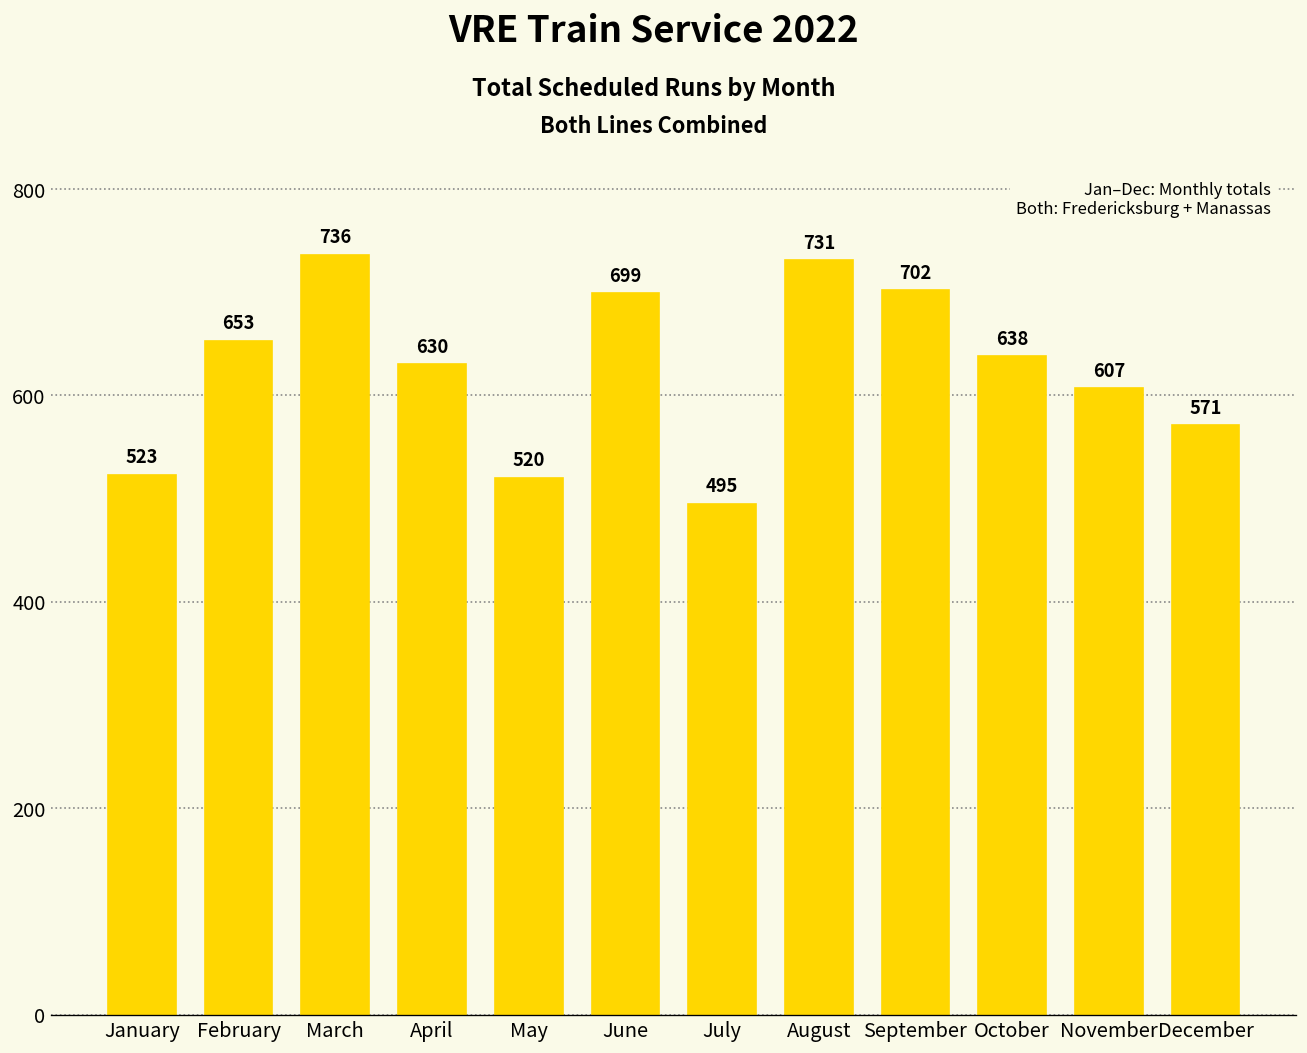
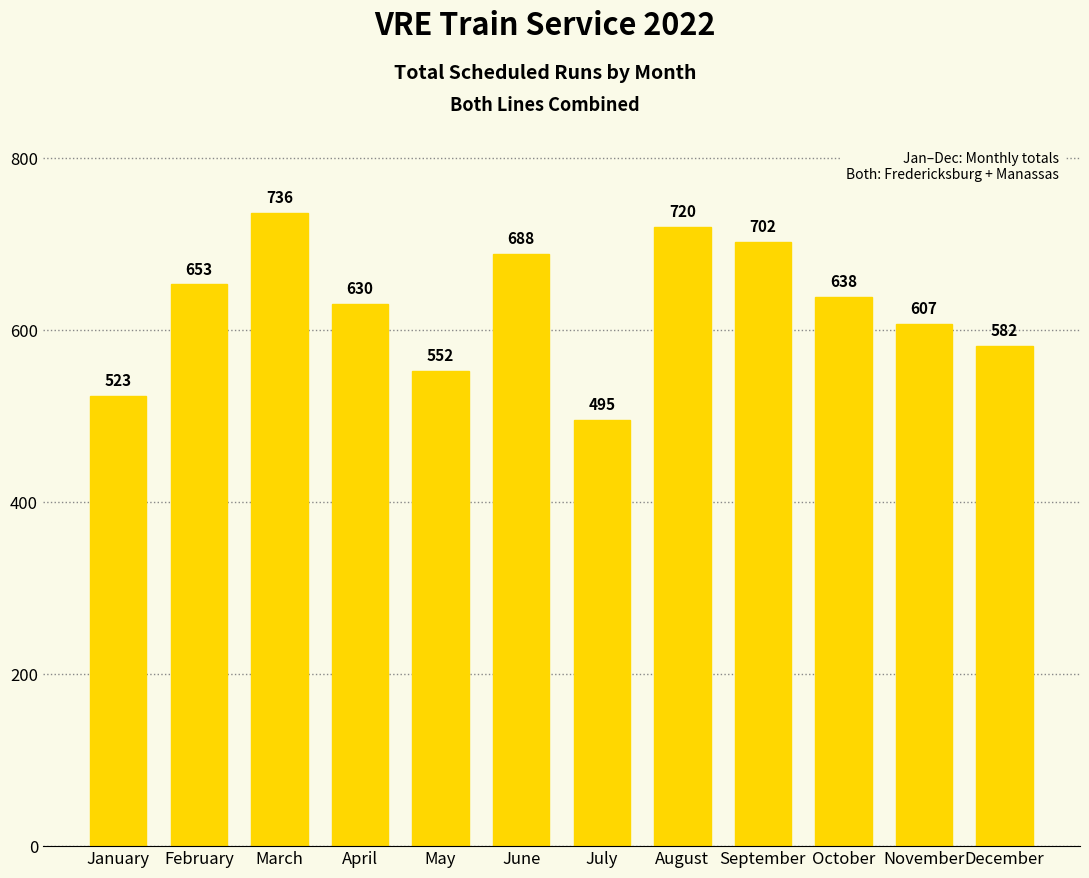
  {
    "January": 523,
    "February": 653,
    "March": 736,
    "April": 630,
-   "May": 520,
-   "June": 699,
+   "May": 552,
+   "June": 688,
    "July": 495,
-   "August": 731,
+   "August": 720,
    "September": 702,
    "October": 638,
    "November": 607,
-   "December": 571
+   "December": 582
  }
